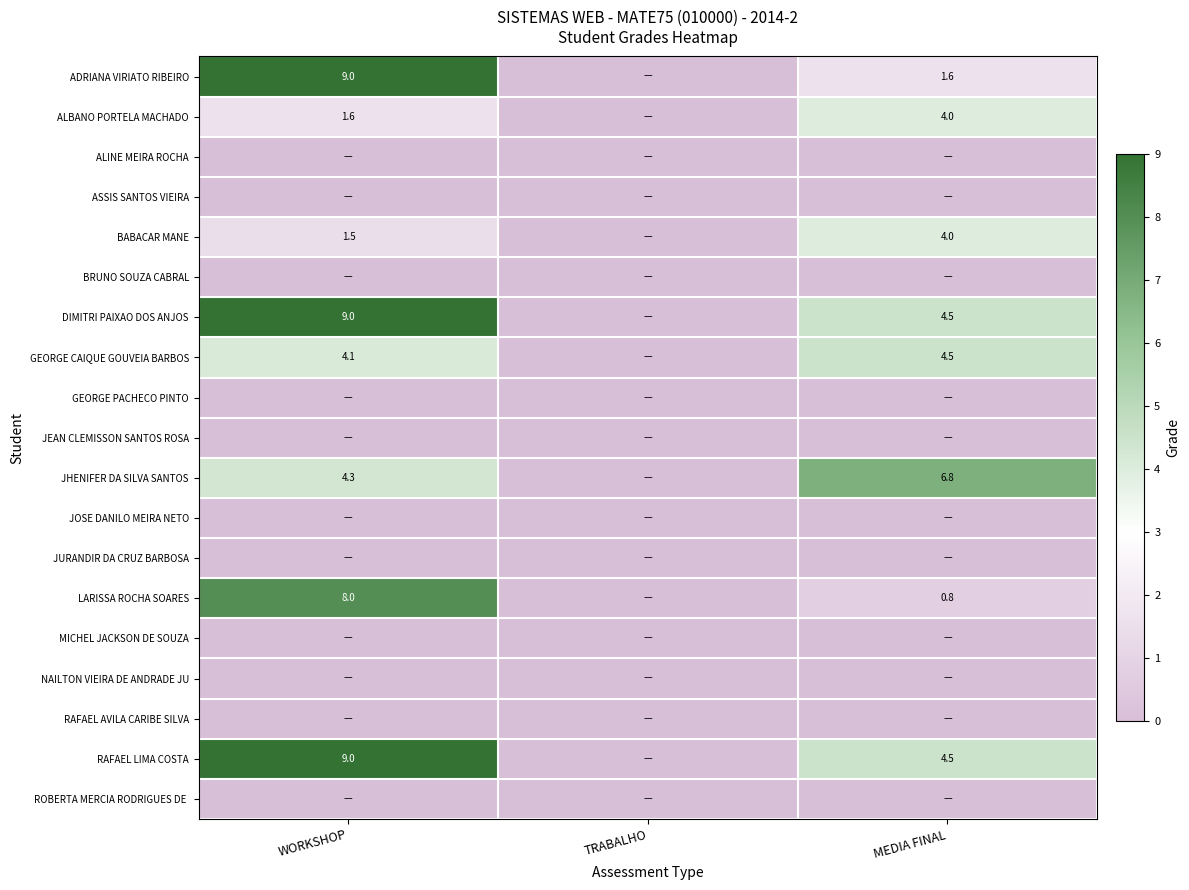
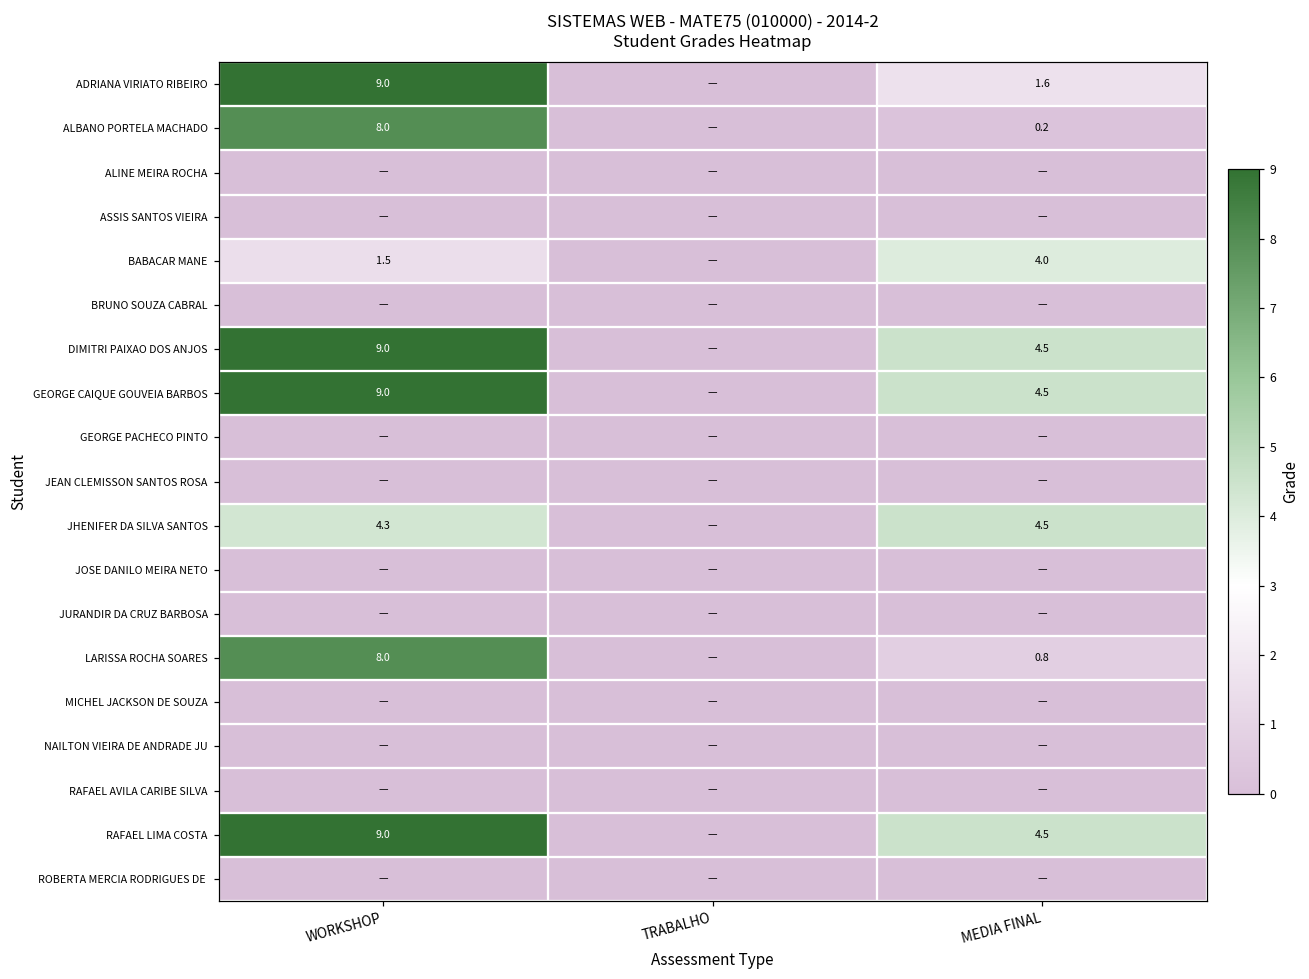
  {
    "ADRIANA VIRIATO RIBEIRO": {
      "WORKSHOP": 9.0,
      "MEDIA FINAL": 1.6
    },
    "ALBANO PORTELA MACHADO": {
-     "WORKSHOP": 1.6,
-     "MEDIA FINAL": 4.0
+     "WORKSHOP": 8.0,
+     "MEDIA FINAL": 0.2
    },
    "BABACAR MANE": {
      "WORKSHOP": 1.5,
      "MEDIA FINAL": 4.0
    },
    "DIMITRI PAIXAO DOS ANJOS": {
      "WORKSHOP": 9.0,
      "MEDIA FINAL": 4.5
    },
    "GEORGE CAIQUE GOUVEIA BARBOS": {
-     "WORKSHOP": 4.1,
+     "WORKSHOP": 9.0,
      "MEDIA FINAL": 4.5
    },
    "JHENIFER DA SILVA SANTOS": {
      "WORKSHOP": 4.3,
-     "MEDIA FINAL": 6.8
+     "MEDIA FINAL": 4.5
    },
    "LARISSA ROCHA SOARES": {
      "WORKSHOP": 8.0,
      "MEDIA FINAL": 0.8
    },
    "RAFAEL LIMA COSTA": {
      "WORKSHOP": 9.0,
      "MEDIA FINAL": 4.5
    }
  }
